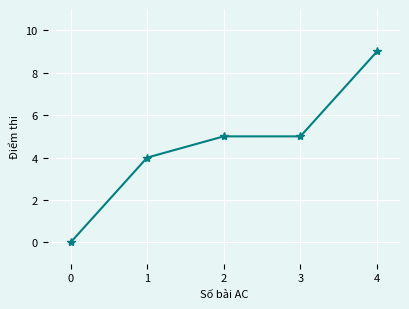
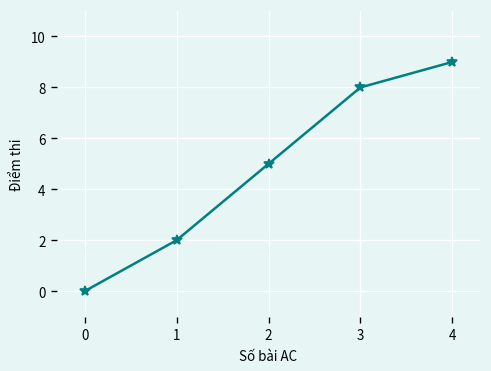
  {
    "0": 0,
-   "1": 4,
+   "1": 2,
    "2": 5,
-   "3": 5,
+   "3": 8,
    "4": 9
  }
